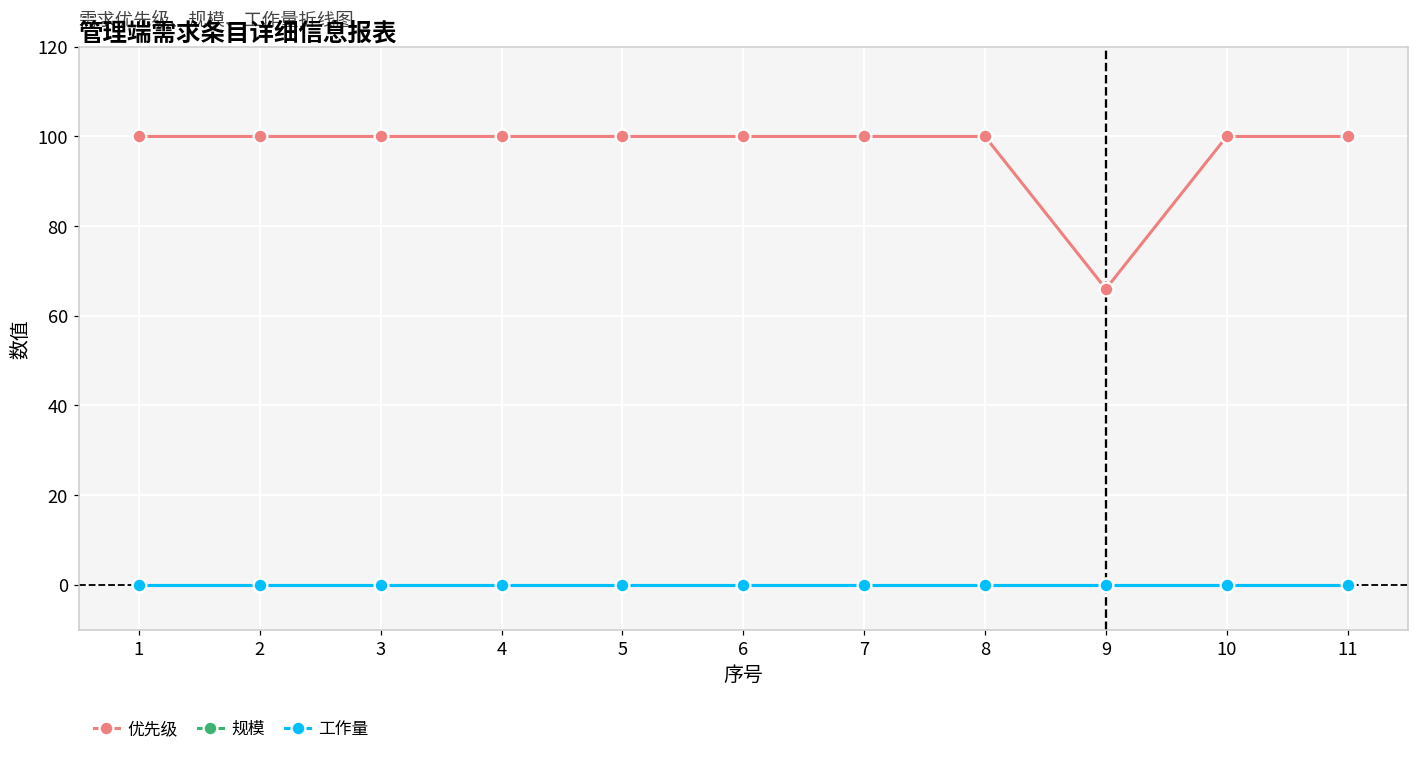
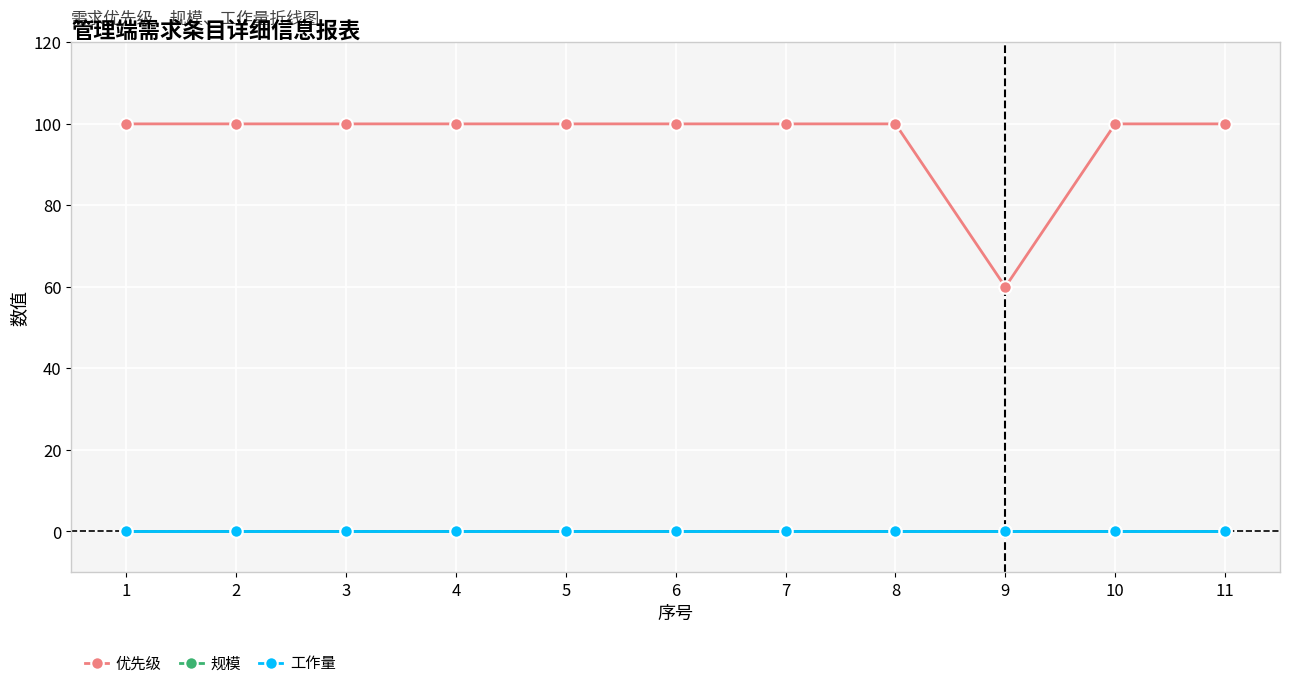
  {
    "优先级": {
      "1": 100,
      "2": 100,
      "3": 100,
      "4": 100,
      "5": 100,
      "6": 100,
      "7": 100,
      "8": 100,
-     "9": 66,
+     "9": 60,
      "10": 100,
      "11": 100
    },
    "工作量": {
      "1": 0,
      "2": 0,
      "3": 0,
      "4": 0,
      "5": 0,
      "6": 0,
      "7": 0,
      "8": 0,
      "9": 0,
      "10": 0,
      "11": 0
    }
  }
